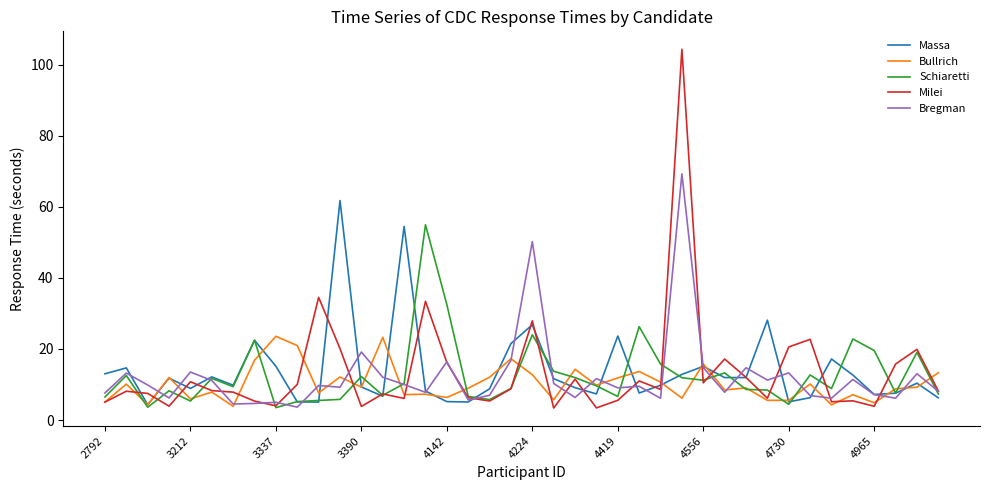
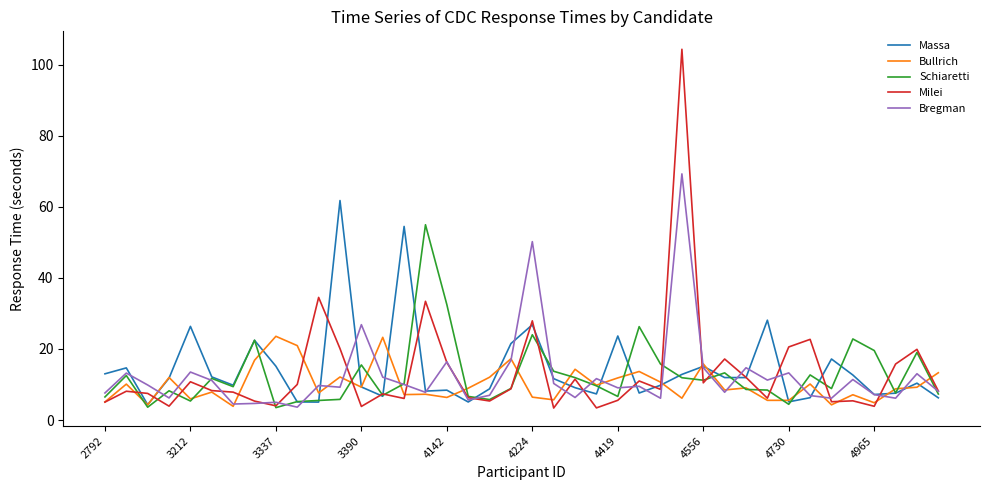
  {
    "Massa": {
      "2792": 13,
-     "3212": 9,
+     "3212": 26,
      "3337": 15,
-     "4142": 5,
+     "4142": 8,
      "4224": 27,
      "4419": 24
    },
    "Bullrich": {
      "3337": 24,
      "4142": 6,
-     "4224": 13,
+     "4224": 6,
      "4419": 12,
      "4965": 5
    },
    "Schiaretti": {
      "2792": 7,
-     "3390": 12,
+     "3390": 16,
      "4142": 32,
      "4224": 24,
      "4419": 7,
      "4556": 11,
      "4965": 20
    },
    "Milei": {
      "3212": 11,
      "3390": 4,
      "4224": 28,
      "4419": 6,
      "4556": 10,
      "4730": 21,
      "4965": 4
    },
    "Bregman": {
      "2792": 8,
      "3212": 14,
      "3337": 5,
-     "3390": 19,
+     "3390": 27,
      "4224": 50,
      "4419": 9,
      "4730": 13
    }
  }
